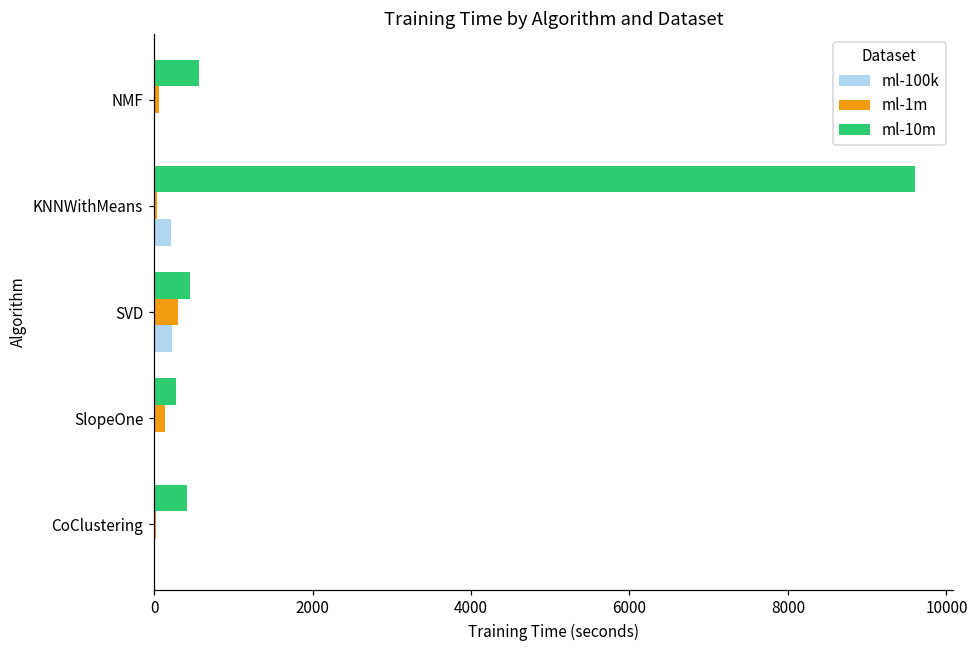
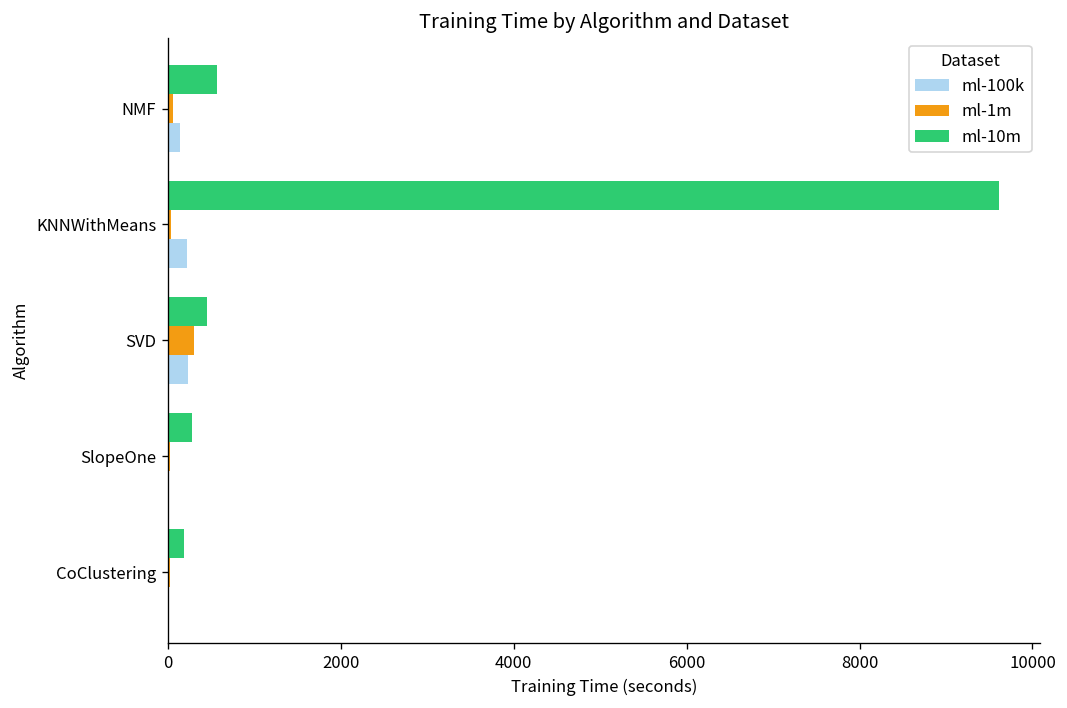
  {
    "ml-100k": {
-     "NMF": 0,
+     "NMF": 100,
      "KNNWithMeans": 200,
      "SVD": 200
    },
    "ml-1m": {
      "NMF": 100,
      "KNNWithMeans": 0,
      "SVD": 300,
-     "SlopeOne": 100
+     "SlopeOne": 0
    },
    "ml-10m": {
      "NMF": 600,
      "KNNWithMeans": 9600,
      "SVD": 500,
      "SlopeOne": 300,
-     "CoClustering": 400
+     "CoClustering": 200
    }
  }
